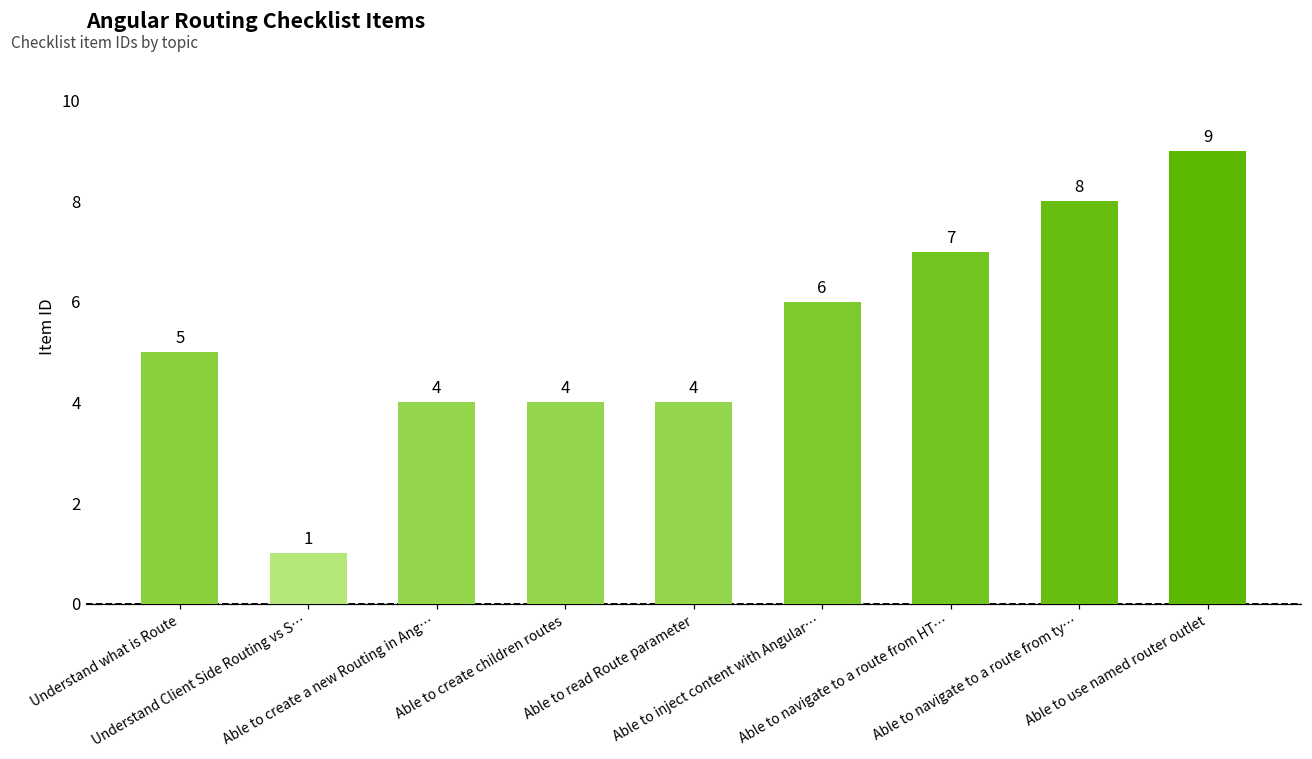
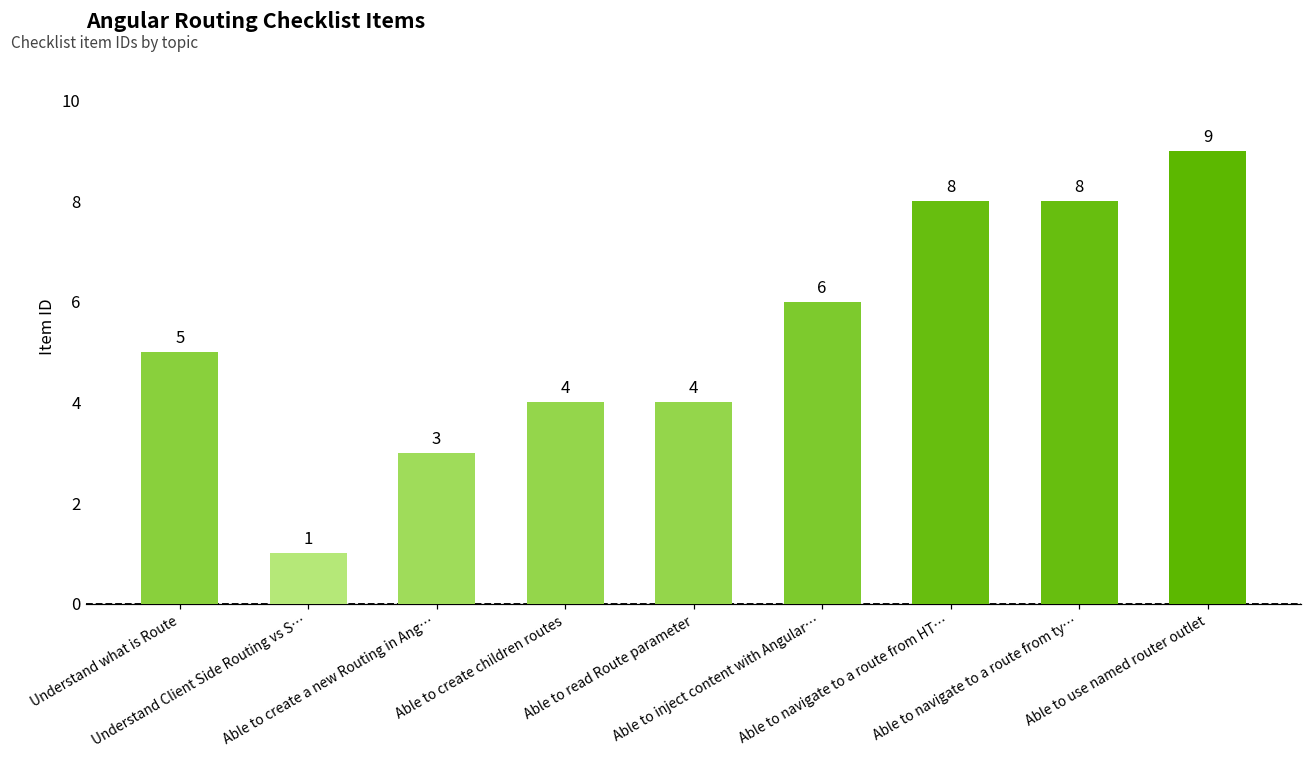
  {
    "Understand what is Route": 5,
    "Understand Client Side Routing vs S…": 1,
-   "Able to create a new Routing in Ang…": 4,
+   "Able to create a new Routing in Ang…": 3,
    "Able to create children routes": 4,
    "Able to read Route parameter": 4,
    "Able to inject content with Angular…": 6,
-   "Able to navigate to a route from HT…": 7,
+   "Able to navigate to a route from HT…": 8,
    "Able to navigate to a route from ty…": 8,
    "Able to use named router outlet": 9
  }
